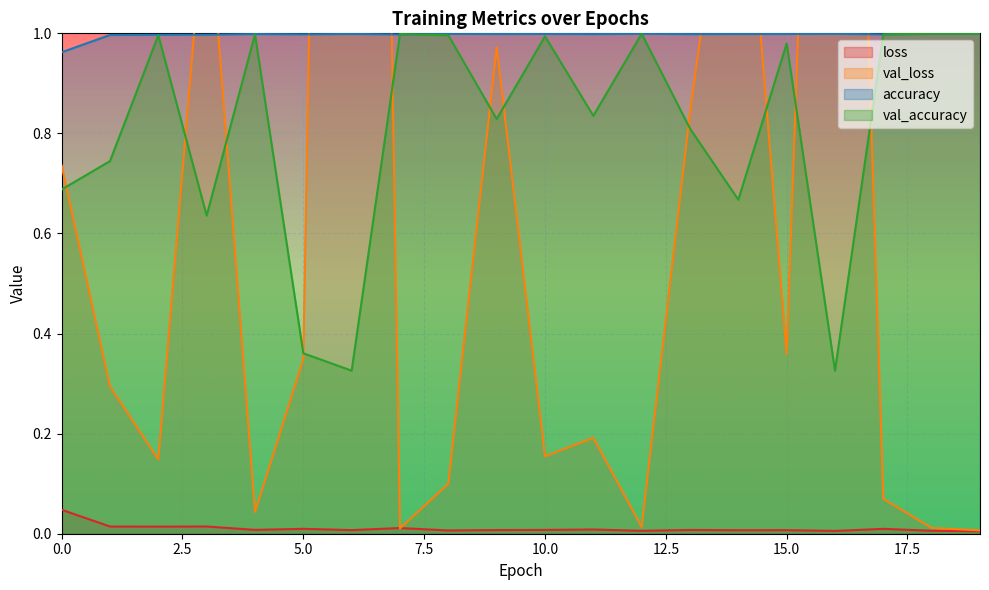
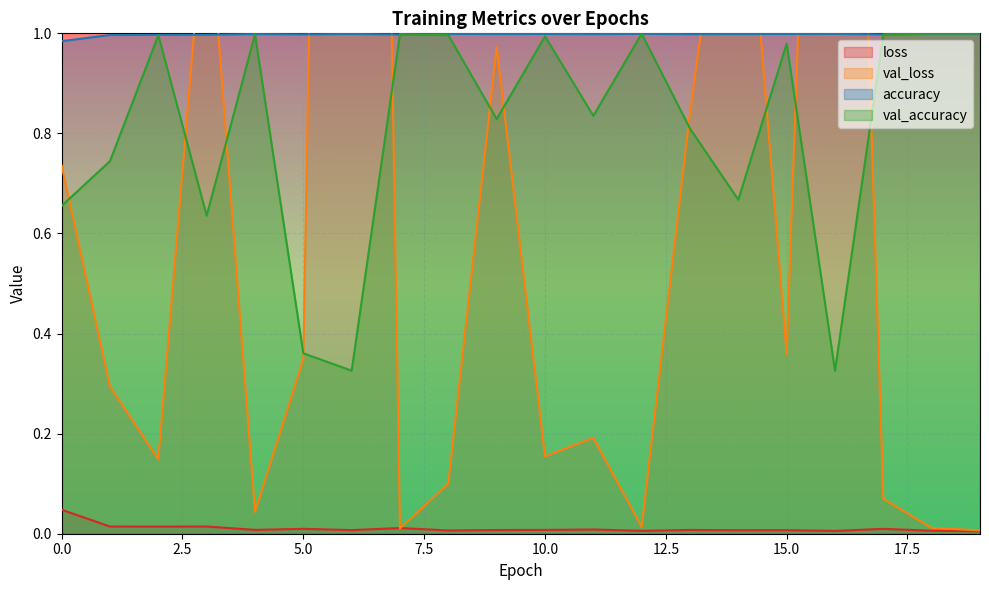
  {
    "accuracy": {
-     "0.0": 0.96,
+     "0.0": 0.98,
      "5.0": 1.00,
      "15.0": 1.00
    },
    "val_accuracy": {
-     "0.0": 0.69,
+     "0.0": 0.66,
      "5.0": 0.36,
      "15.0": 0.98
    }
  }
